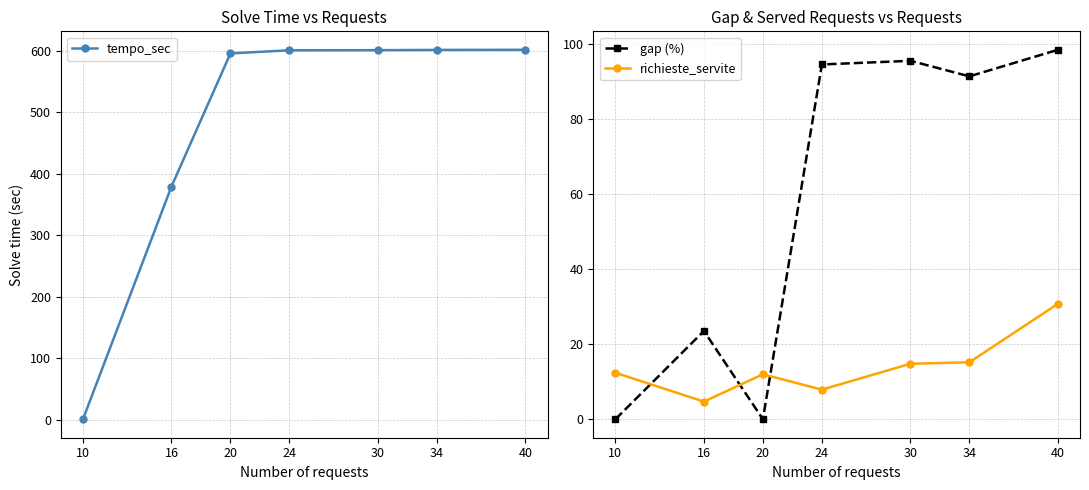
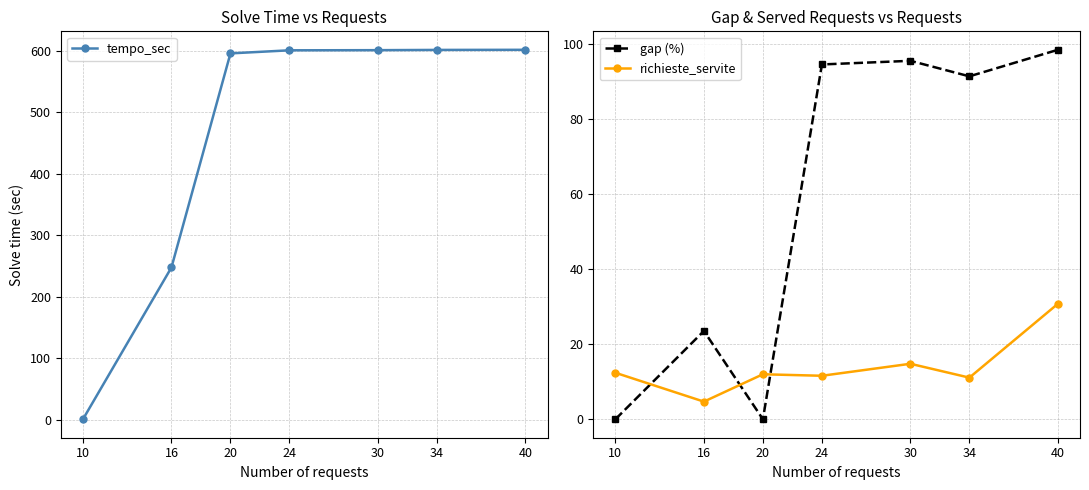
  {
    "Solve Time vs Requests": {
      "10": 0,
-     "16": 380,
+     "16": 250,
      "20": 600,
      "24": 600,
      "30": 600,
      "34": 600,
      "40": 600
    },
    "Gap & Served Requests vs Requests": {
      "gap (%)": {
        "10": 0,
        "16": 24,
        "20": 0,
        "24": 95,
        "30": 96,
        "34": 91,
        "40": 99
      },
      "richieste_servite": {
        "10": 12,
        "16": 5,
        "20": 12,
-       "24": 8,
+       "24": 12,
        "30": 15,
-       "34": 15,
+       "34": 11,
        "40": 31
      }
    }
  }
